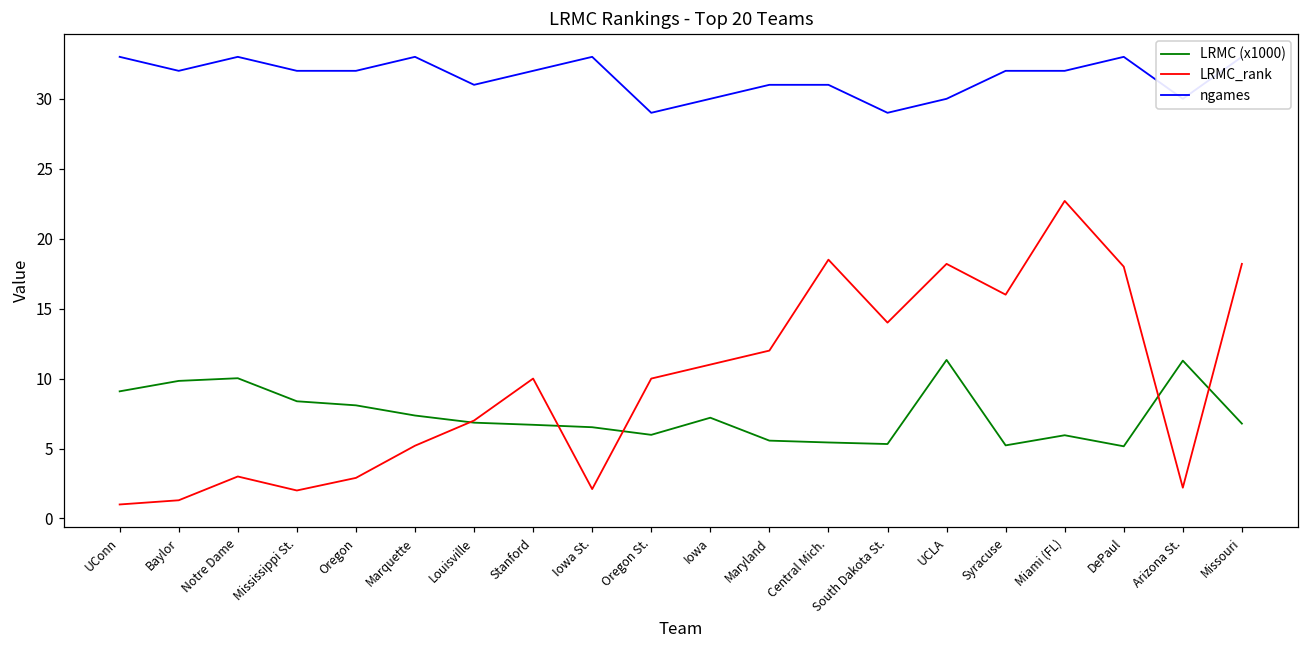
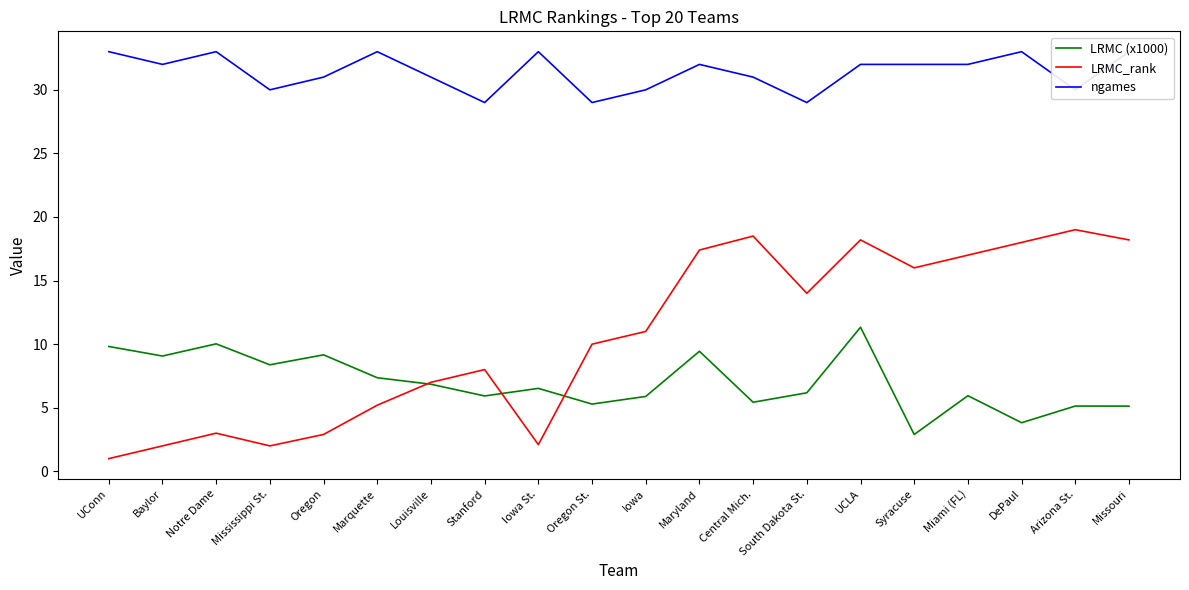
  {
    "LRMC (x1000)": {
-     "UConn": 9.1,
-     "Baylor": 9.8,
+     "UConn": 9.8,
+     "Baylor": 9.1,
      "Notre Dame": 10.0,
      "Mississippi St.": 8.4,
-     "Oregon": 8.1,
+     "Oregon": 9.2,
      "Marquette": 7.4,
-     "Stanford": 6.7,
+     "Stanford": 5.9,
      "Iowa St.": 6.5,
-     "Oregon St.": 6.0,
-     "Iowa": 7.2,
-     "Maryland": 5.6,
+     "Oregon St.": 5.3,
+     "Iowa": 5.9,
+     "Maryland": 9.4,
      "Central Mich.": 5.4,
-     "South Dakota St.": 5.3,
+     "South Dakota St.": 6.2,
      "UCLA": 11.3,
-     "Syracuse": 5.2,
+     "Syracuse": 2.9,
      "Miami (FL)": 5.9,
-     "DePaul": 5.2,
-     "Arizona St.": 11.3,
-     "Missouri": 6.8
+     "DePaul": 3.8,
+     "Arizona St.": 5.1,
+     "Missouri": 5.1
    },
    "LRMC_rank": {
      "UConn": 1.0,
-     "Baylor": 1.3,
+     "Baylor": 2.0,
      "Notre Dame": 3.0,
      "Mississippi St.": 2.0,
      "Oregon": 2.9,
      "Marquette": 5.2,
-     "Stanford": 10,
+     "Stanford": 8,
      "Iowa St.": 2.1,
      "Oregon St.": 10.0,
      "Iowa": 11.0,
-     "Maryland": 12.0,
+     "Maryland": 17.4,
      "Central Mich.": 18.5,
      "South Dakota St.": 14.0,
      "UCLA": 18.2,
      "Syracuse": 16.0,
-     "Miami (FL)": 22.7,
+     "Miami (FL)": 17.0,
      "DePaul": 18.0,
-     "Arizona St.": 2.2,
+     "Arizona St.": 19.0,
      "Missouri": 18.2
    },
    "ngames": {
      "UConn": 33,
      "Baylor": 32,
      "Notre Dame": 33,
-     "Mississippi St.": 32,
-     "Oregon": 32,
+     "Mississippi St.": 30,
+     "Oregon": 31,
      "Marquette": 33,
      "Louisville": 31,
-     "Stanford": 32,
+     "Stanford": 29,
      "Iowa St.": 33,
      "Oregon St.": 29,
      "Iowa": 30,
-     "Maryland": 31,
+     "Maryland": 32,
      "Central Mich.": 31,
      "South Dakota St.": 29,
-     "UCLA": 30,
+     "UCLA": 32,
      "Syracuse": 32,
      "Miami (FL)": 32,
      "DePaul": 33
    }
  }
